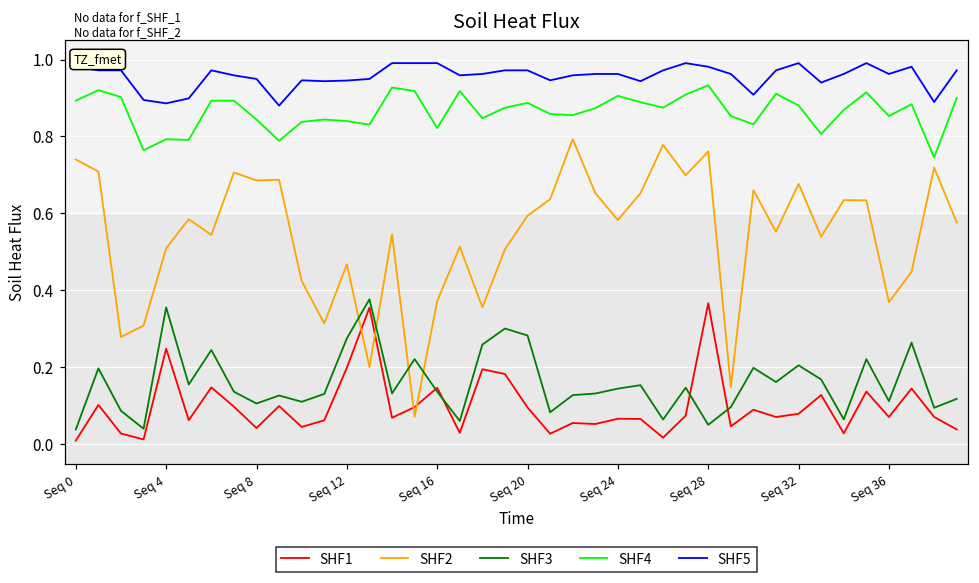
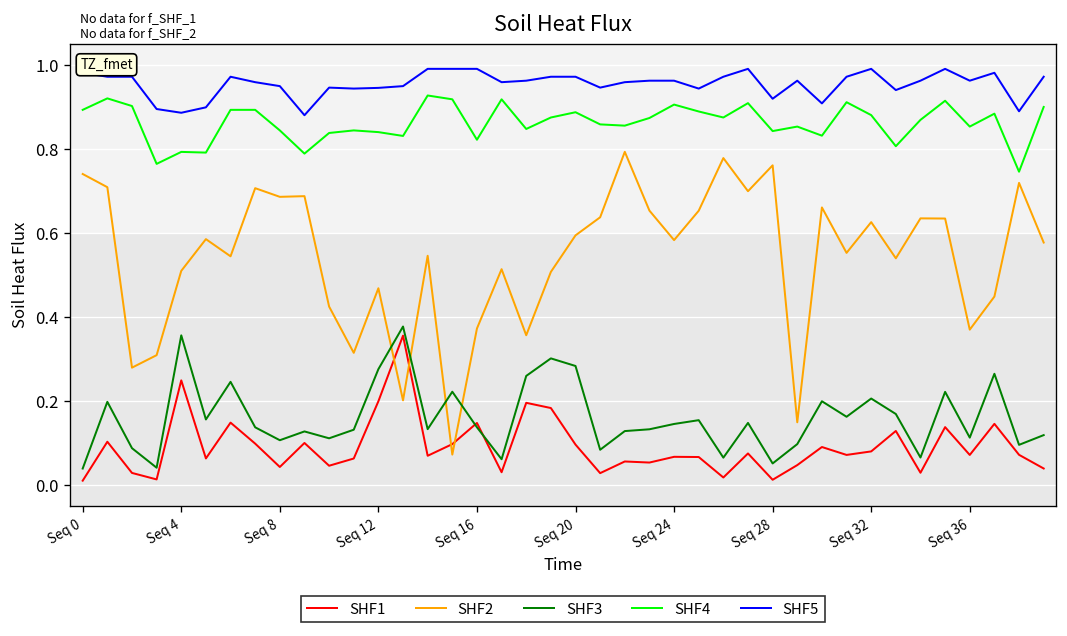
  {
    "SHF1": {
      "Seq 0": 0.01,
      "Seq 4": 0.25,
      "Seq 8": 0.04,
      "Seq 12": 0.20,
      "Seq 16": 0.15,
      "Seq 20": 0.10,
      "Seq 24": 0.07,
-     "Seq 28": 0.37,
+     "Seq 28": 0.01,
      "Seq 32": 0.08,
      "Seq 36": 0.07
    },
    "SHF2": {
      "Seq 0": 0.74,
      "Seq 4": 0.51,
      "Seq 8": 0.69,
      "Seq 12": 0.47,
      "Seq 16": 0.37,
      "Seq 20": 0.59,
      "Seq 24": 0.58,
      "Seq 28": 0.76,
-     "Seq 32": 0.68,
+     "Seq 32": 0.63,
      "Seq 36": 0.37
    },
    "SHF3": {
      "Seq 0": 0.04,
      "Seq 4": 0.36,
      "Seq 8": 0.11,
      "Seq 12": 0.28,
      "Seq 16": 0.14,
      "Seq 20": 0.28,
      "Seq 24": 0.14,
      "Seq 28": 0.05,
      "Seq 32": 0.21,
      "Seq 36": 0.11
    },
    "SHF4": {
      "Seq 0": 0.89,
      "Seq 4": 0.79,
      "Seq 8": 0.84,
      "Seq 12": 0.84,
      "Seq 16": 0.82,
      "Seq 20": 0.89,
      "Seq 24": 0.91,
-     "Seq 28": 0.93,
+     "Seq 28": 0.84,
      "Seq 32": 0.88,
      "Seq 36": 0.85
    },
    "SHF5": {
      "Seq 4": 0.89,
      "Seq 8": 0.95,
      "Seq 12": 0.95,
      "Seq 16": 0.99,
      "Seq 20": 0.97,
      "Seq 24": 0.96,
-     "Seq 28": 0.98,
+     "Seq 28": 0.92,
      "Seq 32": 0.99,
      "Seq 36": 0.96
    }
  }
